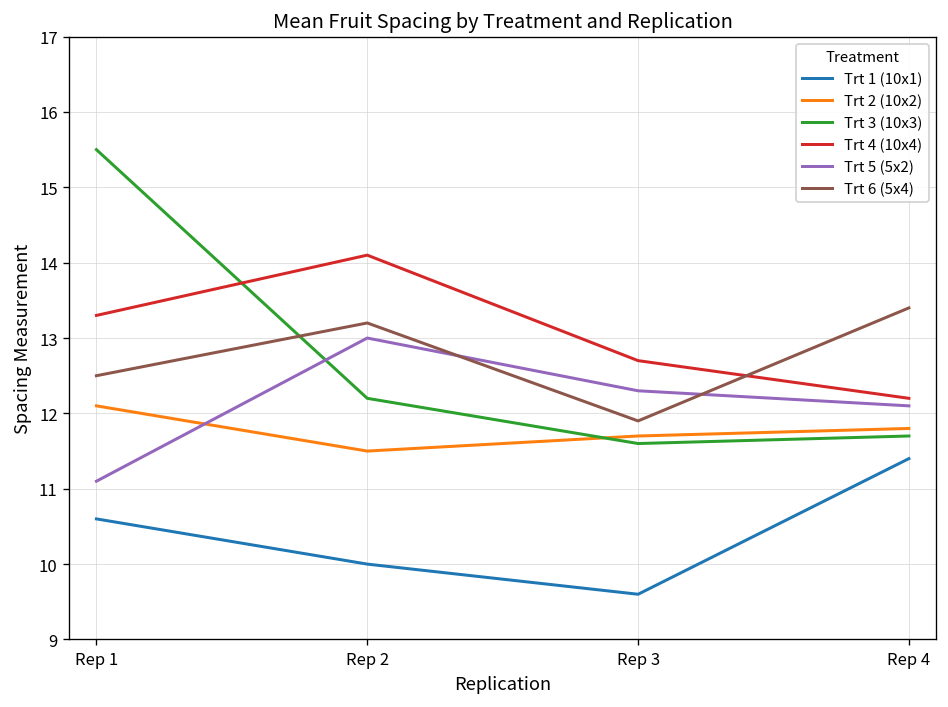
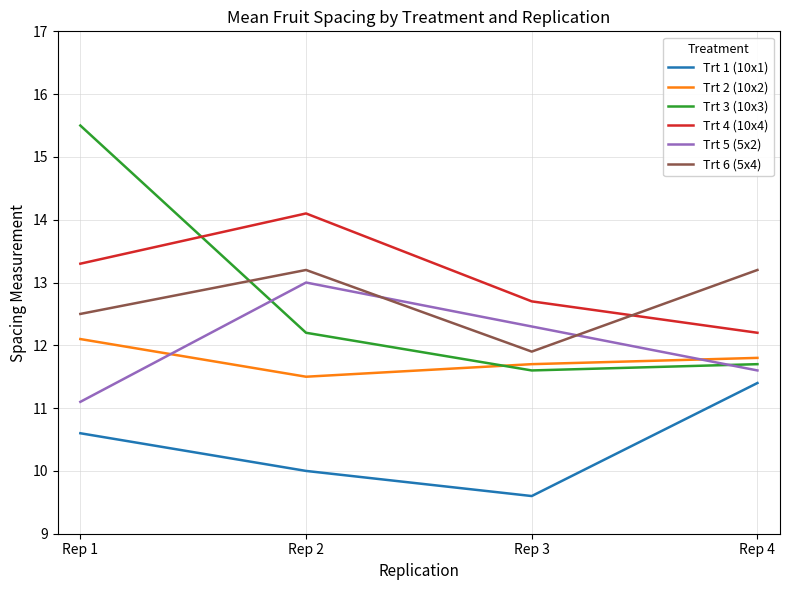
  {
    "Trt 1 (10x1)": {
      "Rep 1": 10.6,
      "Rep 2": 10.0,
      "Rep 3": 9.6,
      "Rep 4": 11.4
    },
    "Trt 2 (10x2)": {
      "Rep 1": 12.1,
      "Rep 2": 11.5,
      "Rep 3": 11.7,
      "Rep 4": 11.8
    },
    "Trt 3 (10x3)": {
      "Rep 1": 15.5,
      "Rep 2": 12.2,
      "Rep 3": 11.6,
      "Rep 4": 11.7
    },
    "Trt 4 (10x4)": {
      "Rep 1": 13.3,
      "Rep 2": 14.1,
      "Rep 3": 12.7,
      "Rep 4": 12.2
    },
    "Trt 5 (5x2)": {
      "Rep 1": 11.1,
      "Rep 2": 13.0,
      "Rep 3": 12.3,
-     "Rep 4": 12.1
+     "Rep 4": 11.6
    },
    "Trt 6 (5x4)": {
      "Rep 1": 12.5,
      "Rep 2": 13.2,
      "Rep 3": 11.9,
-     "Rep 4": 13.4
+     "Rep 4": 13.2
    }
  }
